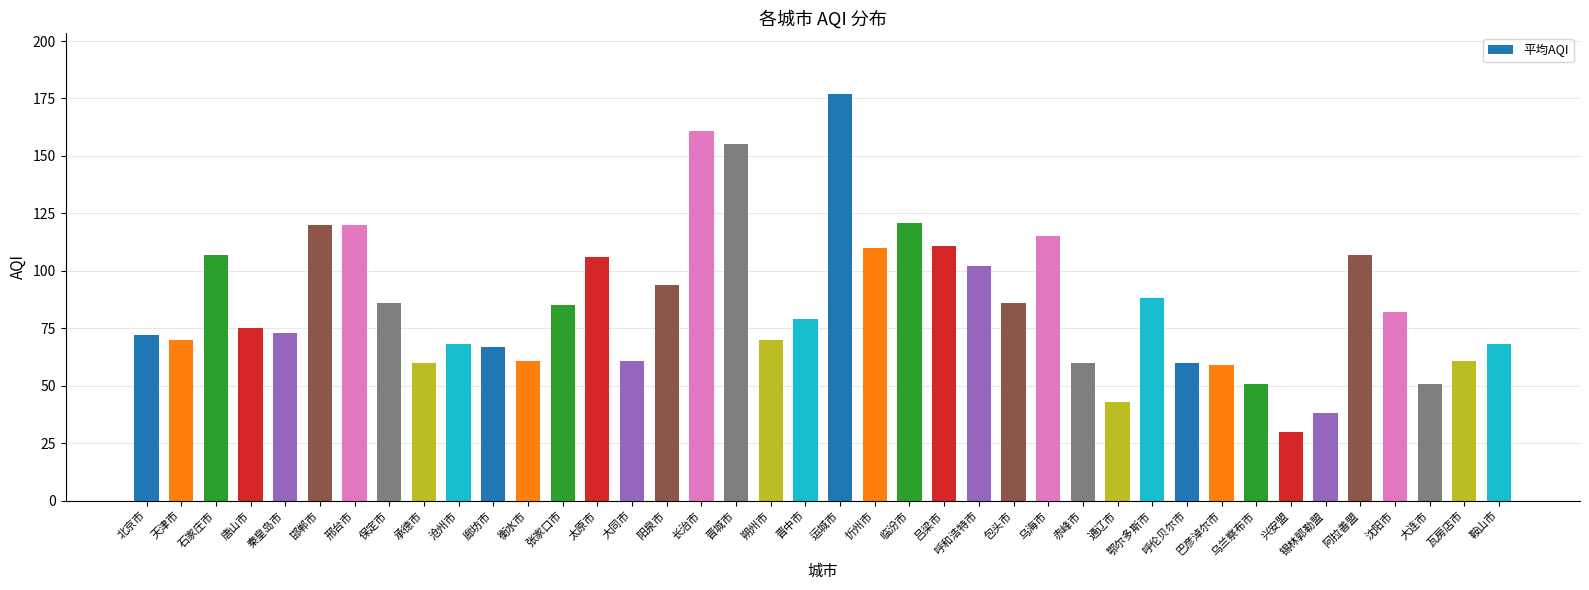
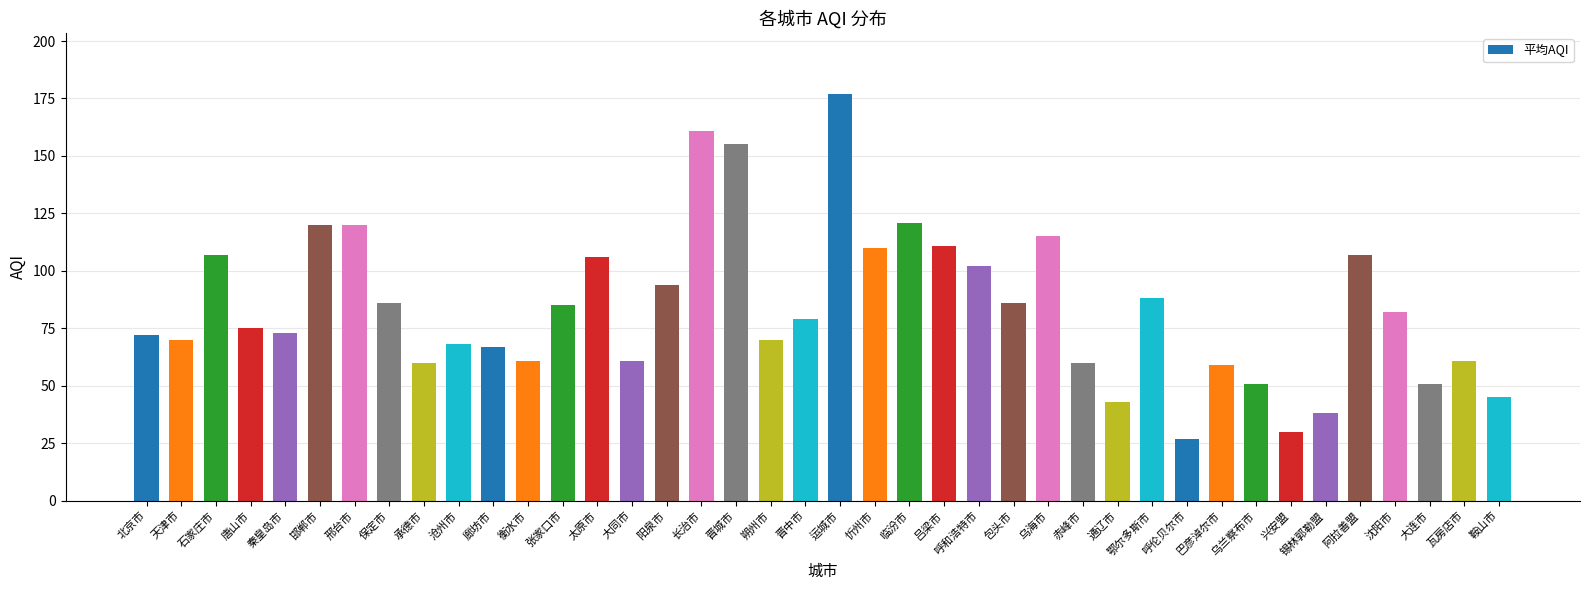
  {
    "北京市": 72,
    "天津市": 70,
    "石家庄市": 107,
    "唐山市": 75,
    "秦皇岛市": 73,
    "邯郸市": 120,
    "邢台市": 120,
    "保定市": 86,
    "承德市": 60,
    "沧州市": 68,
    "廊坊市": 67,
    "衡水市": 61,
    "张家口市": 85,
    "太原市": 106,
    "大同市": 61,
    "阳泉市": 94,
    "长治市": 161,
    "晋城市": 155,
    "朔州市": 70,
    "晋中市": 79,
    "运城市": 177,
    "忻州市": 110,
    "临汾市": 121,
    "吕梁市": 111,
    "呼和浩特市": 102,
    "包头市": 86,
    "乌海市": 115,
    "赤峰市": 60,
    "通辽市": 43,
    "鄂尔多斯市": 88,
-   "呼伦贝尔市": 60,
+   "呼伦贝尔市": 27,
    "巴彦淖尔市": 59,
    "乌兰察布市": 51,
    "兴安盟": 30,
    "锡林郭勒盟": 38,
    "阿拉善盟": 107,
    "沈阳市": 82,
    "大连市": 51,
    "瓦房店市": 61,
-   "鞍山市": 68
+   "鞍山市": 45
  }
